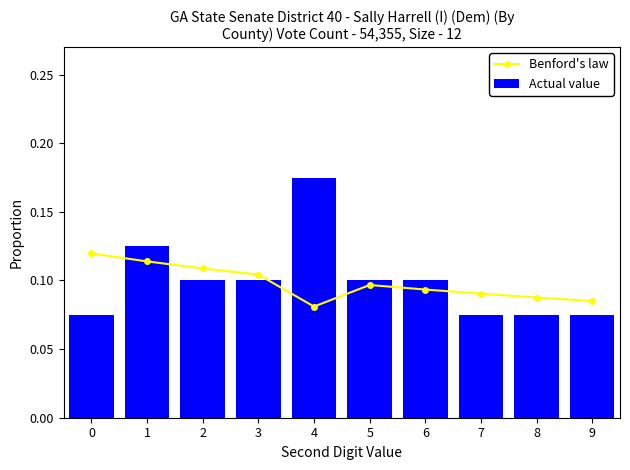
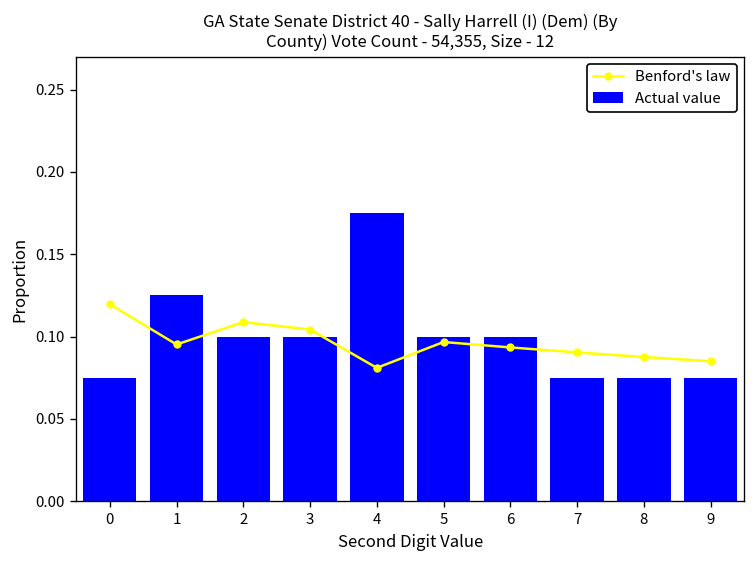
  {
    "Benford's law": {
      "0": 0.120,
-     "1": 0.114,
+     "1": 0.095,
      "2": 0.109,
      "3": 0.104,
      "4": 0.081,
      "5": 0.097,
      "6": 0.093,
      "7": 0.090,
      "8": 0.088,
      "9": 0.085
    },
    "Actual value": {
      "0": 0.075,
      "1": 0.125,
      "2": 0.100,
      "3": 0.100,
      "4": 0.175,
      "5": 0.100,
      "6": 0.100,
      "7": 0.075,
      "8": 0.075,
      "9": 0.075
    }
  }
